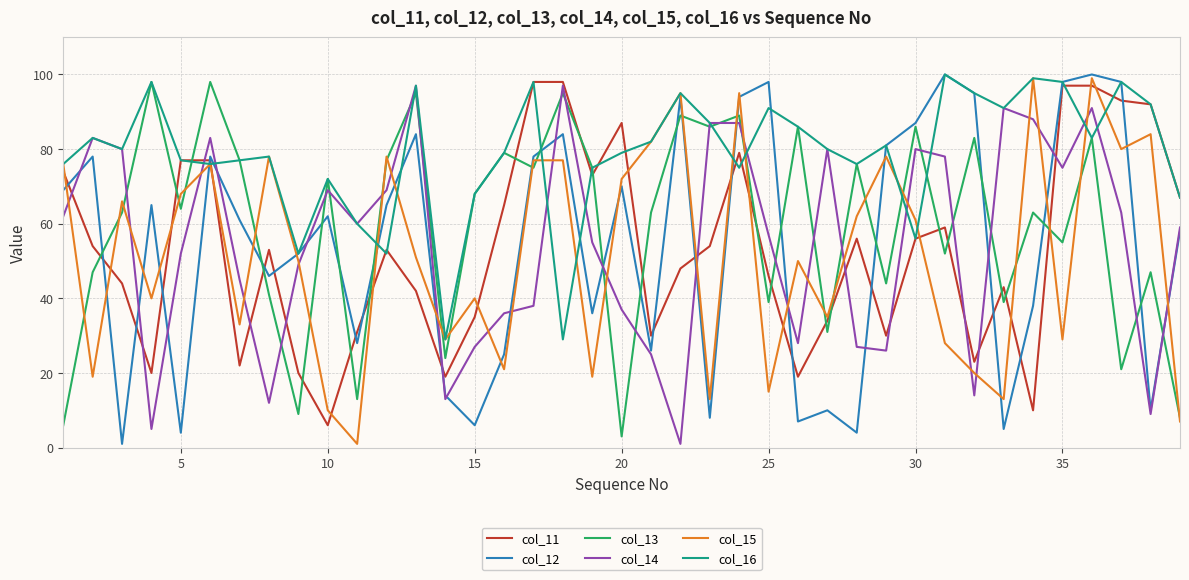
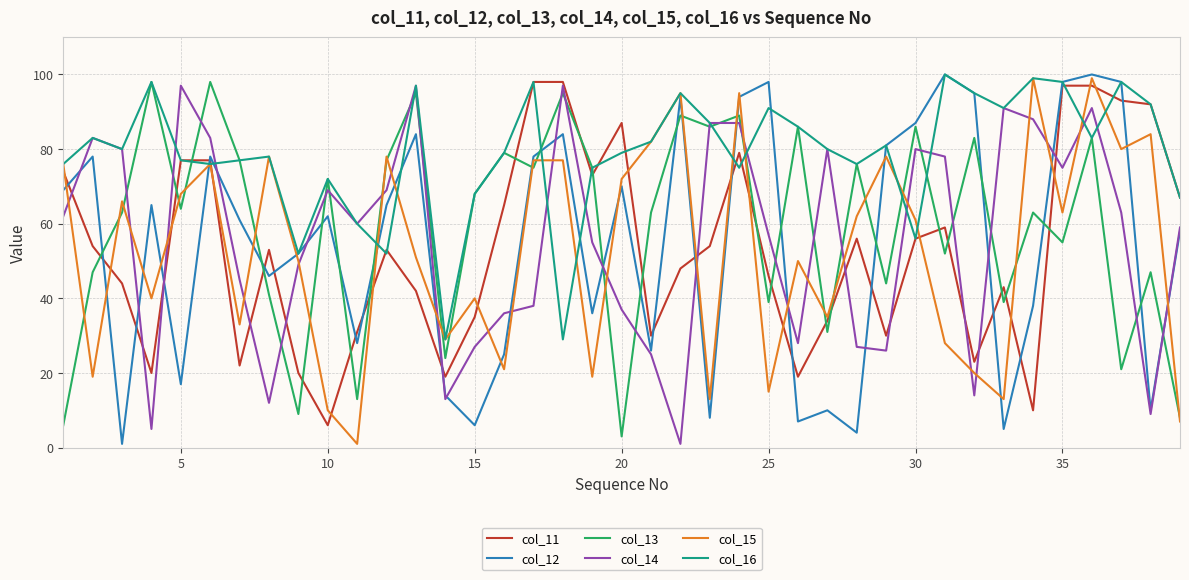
  {
    "col_11": {
      "10": 6,
      "15": 35,
      "20": 87,
      "25": 46,
      "35": 97
    },
    "col_12": {
-     "5": 4,
+     "5": 17,
      "10": 62,
      "15": 6,
      "20": 70,
      "25": 98,
      "30": 87
    },
    "col_14": {
-     "5": 52,
+     "5": 97,
      "10": 69,
      "15": 27,
      "20": 37,
      "25": 57,
      "30": 80,
      "35": 75
    },
    "col_15": {
      "5": 68,
      "10": 10,
      "15": 40,
      "20": 72,
      "25": 15,
      "30": 61,
-     "35": 29
+     "35": 63
    }
  }
